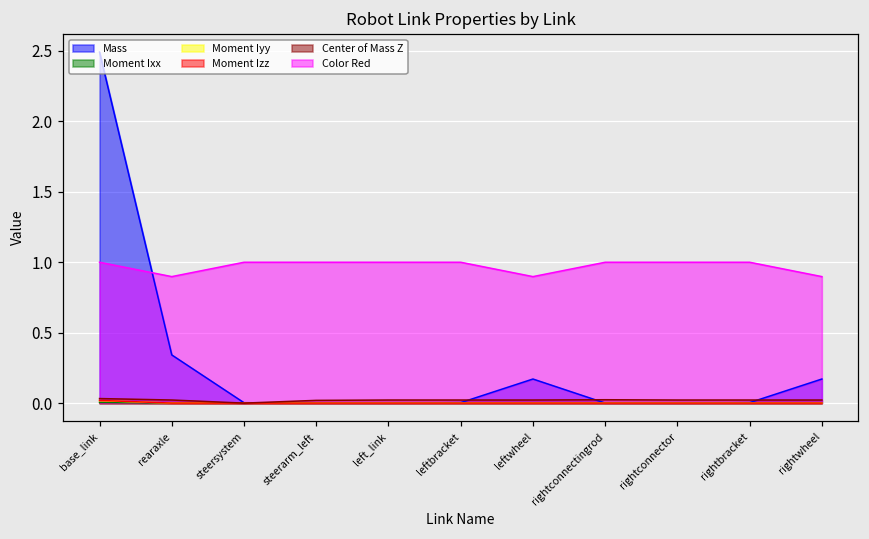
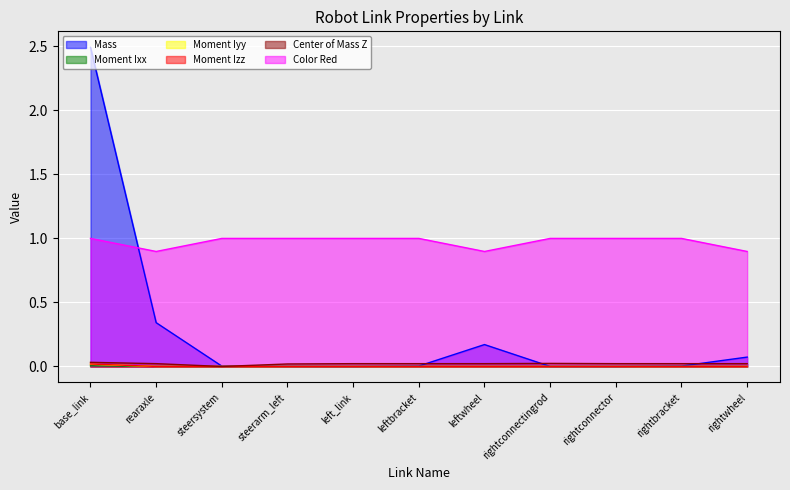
  {
    "Mass": {
      "rearaxle": 0.34,
      "leftwheel": 0.17,
-     "rightwheel": 0.17
+     "rightwheel": 0.07
    },
    "Center of Mass Z": {
      "rearaxle": 0.02,
      "left_link": 0.02,
      "leftwheel": 0.02,
      "rightconnectingrod": 0.02,
      "rightconnector": 0.02,
      "rightwheel": 0.02
    },
    "Color Red": {
      "base_link": 1.00,
      "rearaxle": 0.90,
      "steersystem": 1.00,
      "steerarm_left": 1.00,
      "left_link": 1.00,
      "leftbracket": 1.00,
      "leftwheel": 0.90,
      "rightconnectingrod": 1.00,
      "rightconnector": 1.00,
      "rightbracket": 1.00,
      "rightwheel": 0.90
    }
  }
